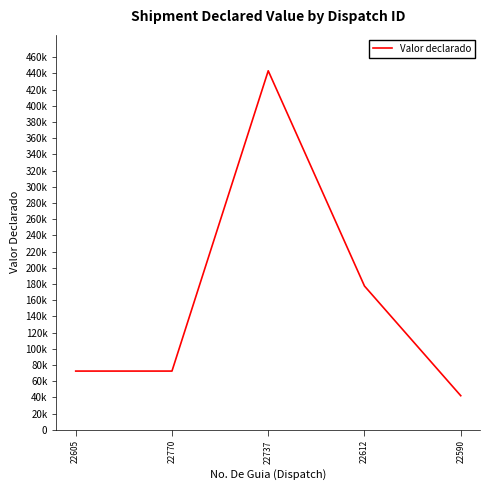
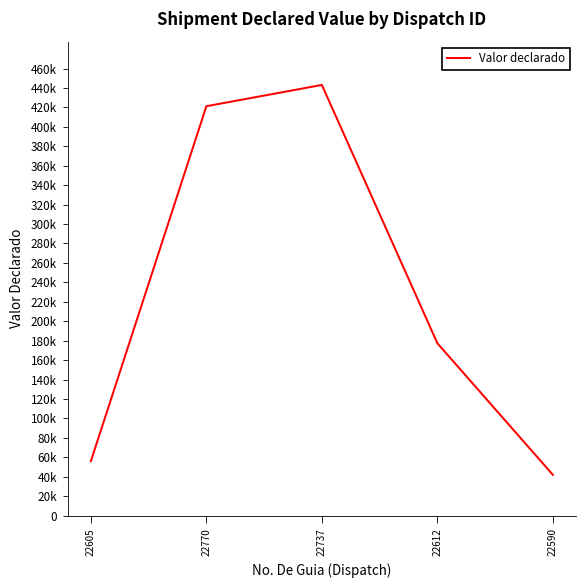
  {
-   "22605": 70000,
-   "22770": 70000,
+   "22605": 60000,
+   "22770": 420000,
    "22737": 440000,
    "22612": 180000,
    "22590": 40000
  }
